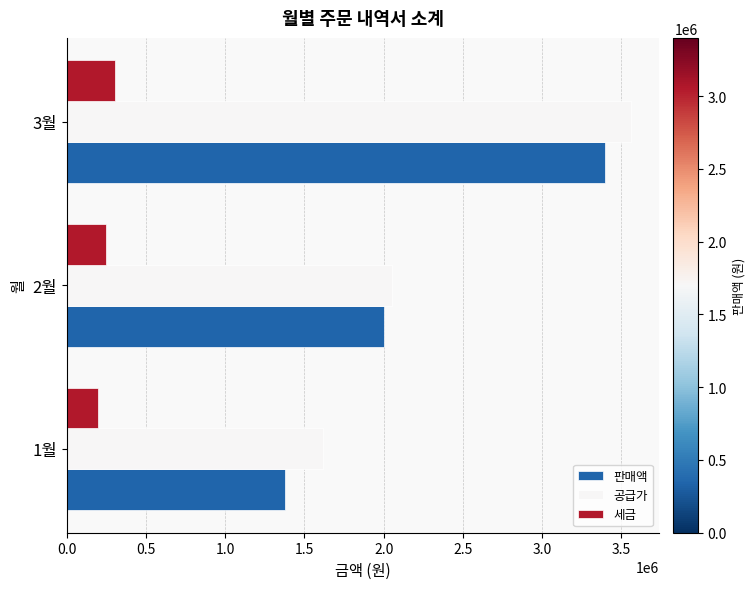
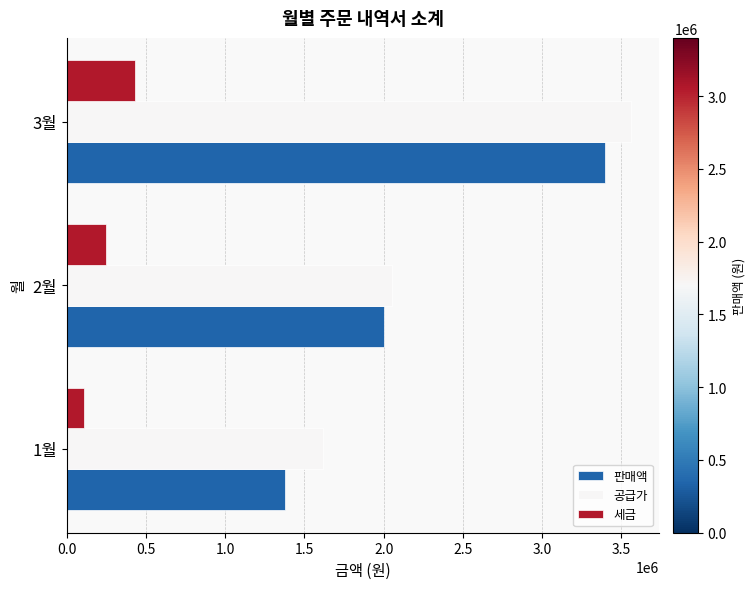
  {
    "판매액": {
      "3월": 3400000,
      "2월": 2000000,
      "1월": 1380000
    },
    "공급가": {
      "3월": 3560000,
      "2월": 2050000,
      "1월": 1620000
    },
    "세금": {
-     "3월": 310000,
+     "3월": 430000,
      "2월": 250000,
-     "1월": 190000
+     "1월": 110000
    }
  }
